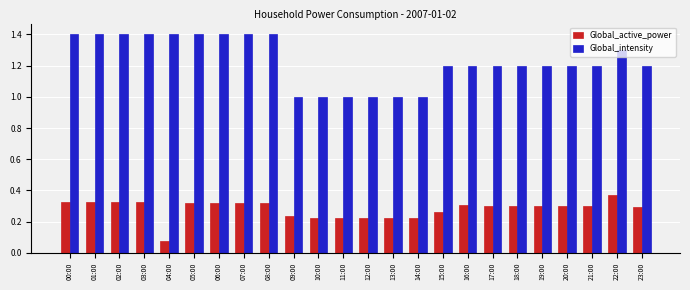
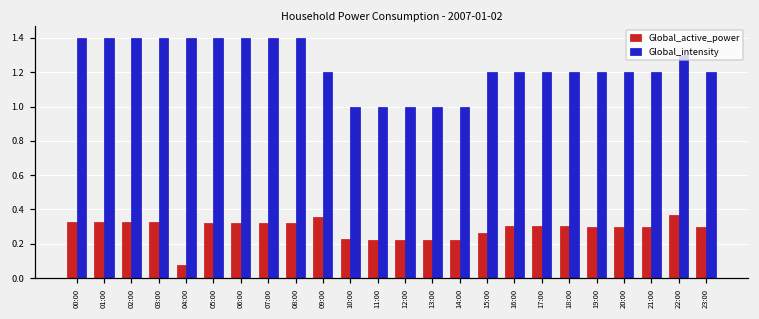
  {
    "Global_active_power": {
      "00:00": 0.33,
      "01:00": 0.33,
      "02:00": 0.32,
      "03:00": 0.32,
      "04:00": 0.08,
      "05:00": 0.32,
      "06:00": 0.32,
      "07:00": 0.32,
      "08:00": 0.32,
-     "09:00": 0.24,
+     "09:00": 0.36,
      "10:00": 0.23,
      "11:00": 0.22,
      "12:00": 0.22,
      "13:00": 0.22,
      "14:00": 0.22,
      "15:00": 0.26,
      "16:00": 0.30,
      "17:00": 0.30,
      "18:00": 0.30,
      "19:00": 0.30,
      "20:00": 0.30,
      "21:00": 0.30,
      "22:00": 0.37,
      "23:00": 0.30
    },
    "Global_intensity": {
      "00:00": 1.4,
      "01:00": 1.4,
      "02:00": 1.4,
      "03:00": 1.4,
      "04:00": 1.4,
      "05:00": 1.4,
      "06:00": 1.4,
      "07:00": 1.4,
      "08:00": 1.4,
-     "09:00": 1.0,
+     "09:00": 1.2,
      "10:00": 1.0,
      "11:00": 1.0,
      "12:00": 1.0,
      "13:00": 1.0,
      "14:00": 1.0,
      "15:00": 1.2,
      "16:00": 1.2,
      "17:00": 1.2,
      "18:00": 1.2,
      "19:00": 1.2,
      "20:00": 1.2,
      "21:00": 1.2,
      "23:00": 1.2
    }
  }
